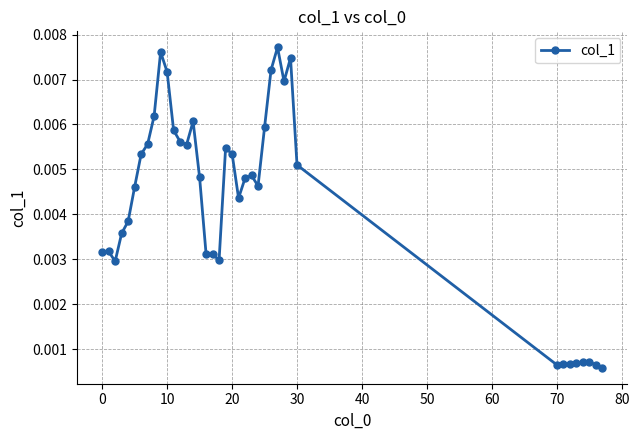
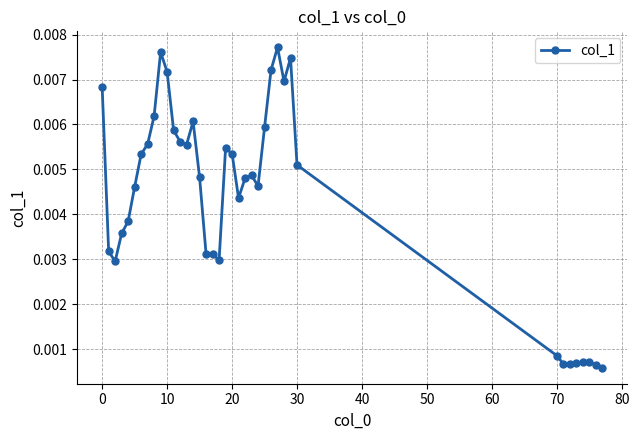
  {
-   "0": 0.0032,
+   "0": 0.0068,
    "10": 0.0072,
    "20": 0.0054,
    "30": 0.0051,
-   "70": 0.0006
+   "70": 0.0009
  }
